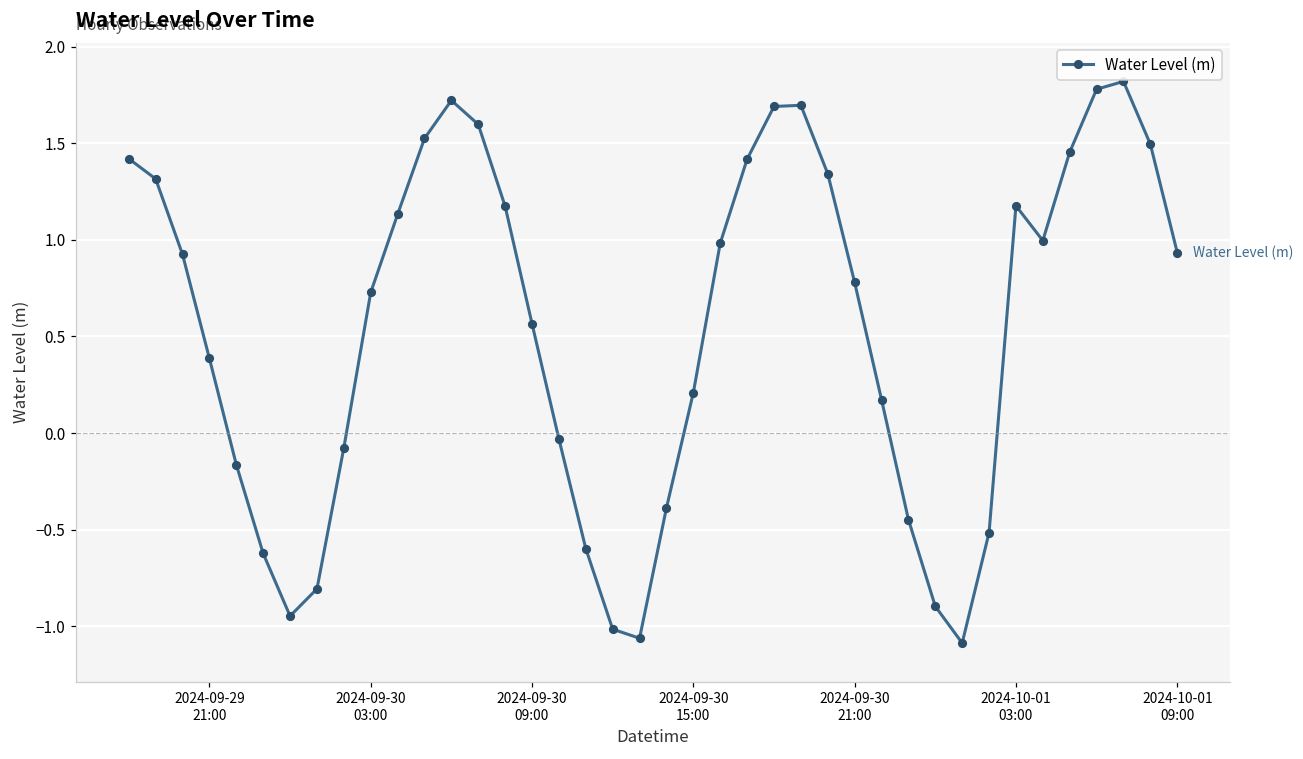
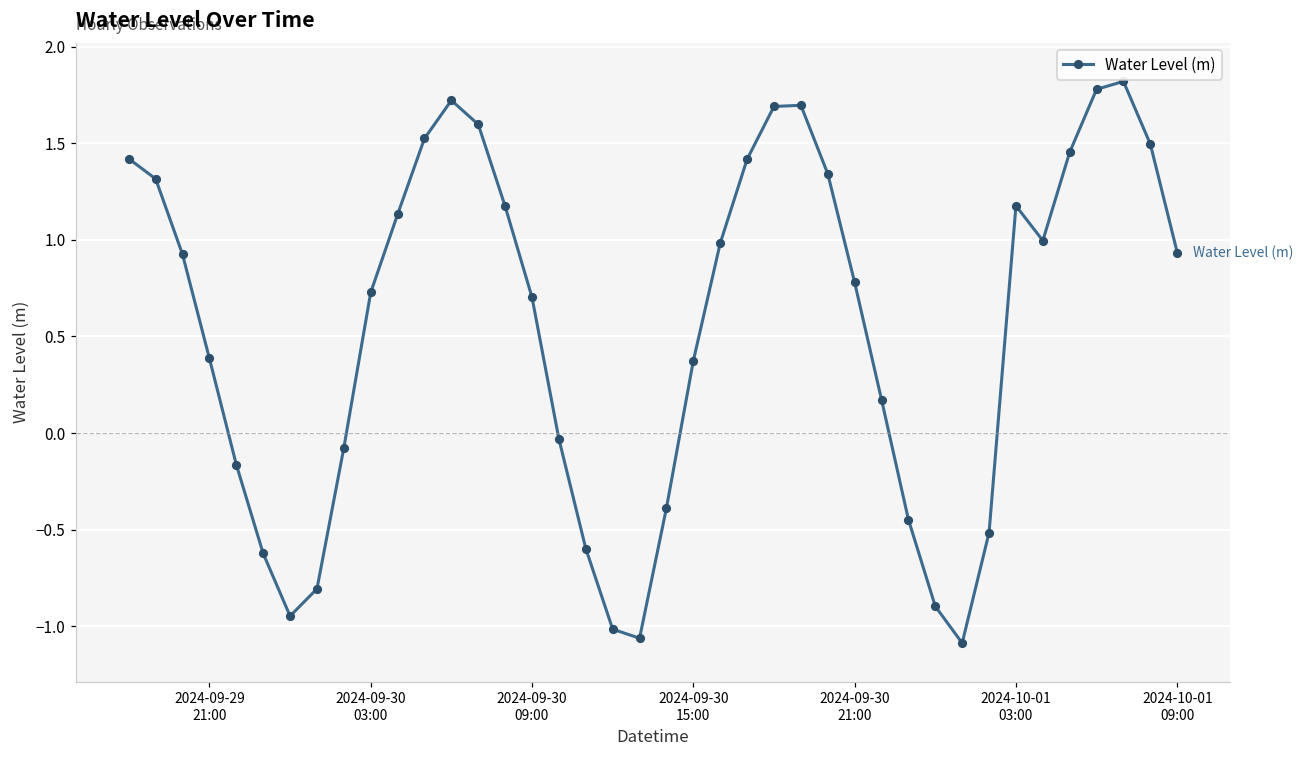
  {
    "2024-09-29 21:00": 0.39,
    "2024-09-30 03:00": 0.73,
-   "2024-09-30 09:00": 0.57,
-   "2024-09-30 15:00": 0.21,
+   "2024-09-30 09:00": 0.70,
+   "2024-09-30 15:00": 0.37,
    "2024-09-30 21:00": 0.78,
    "2024-10-01 03:00": 1.18,
    "2024-10-01 09:00": 0.93
  }
